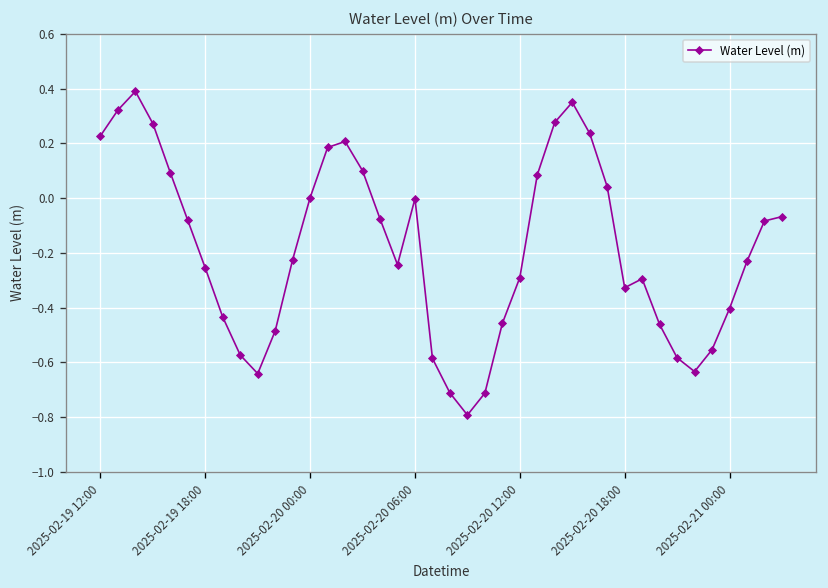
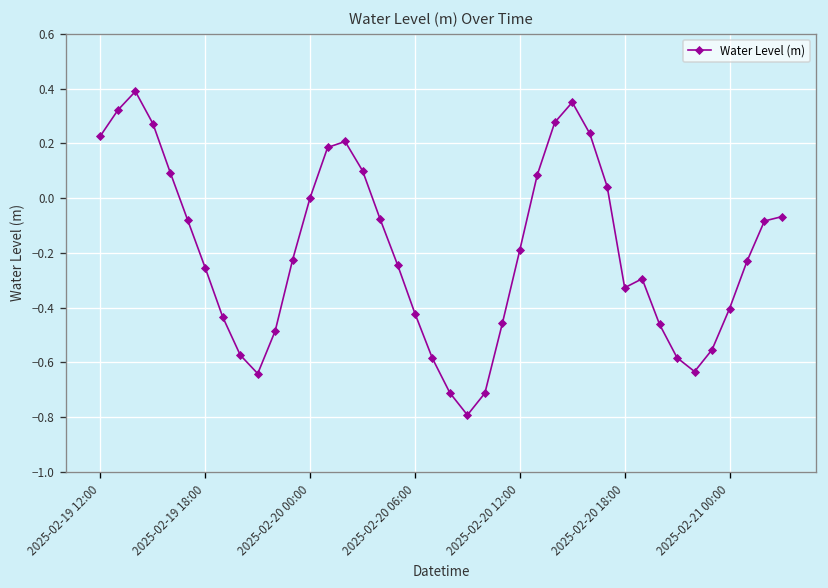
  {
    "2025-02-19 12:00": 0.23,
    "2025-02-19 18:00": -0.26,
    "2025-02-20 00:00": 0.00,
-   "2025-02-20 06:00": 0.00,
-   "2025-02-20 12:00": -0.29,
+   "2025-02-20 06:00": -0.42,
+   "2025-02-20 12:00": -0.19,
    "2025-02-20 18:00": -0.33,
    "2025-02-21 00:00": -0.40
  }
